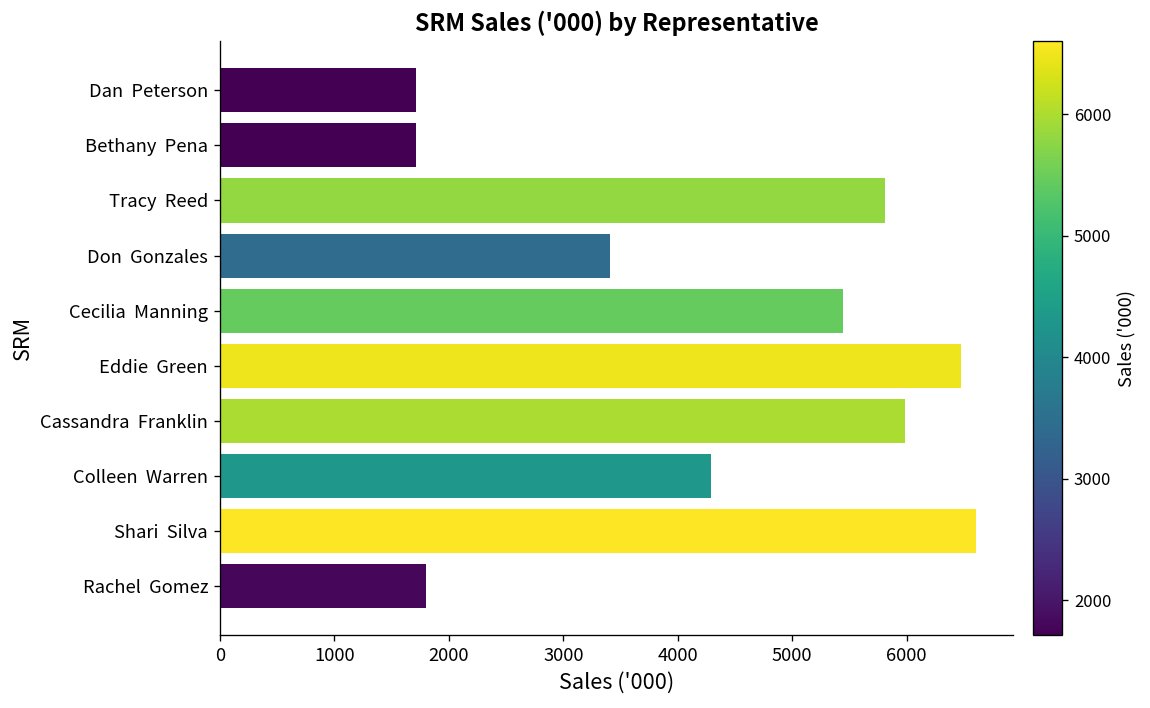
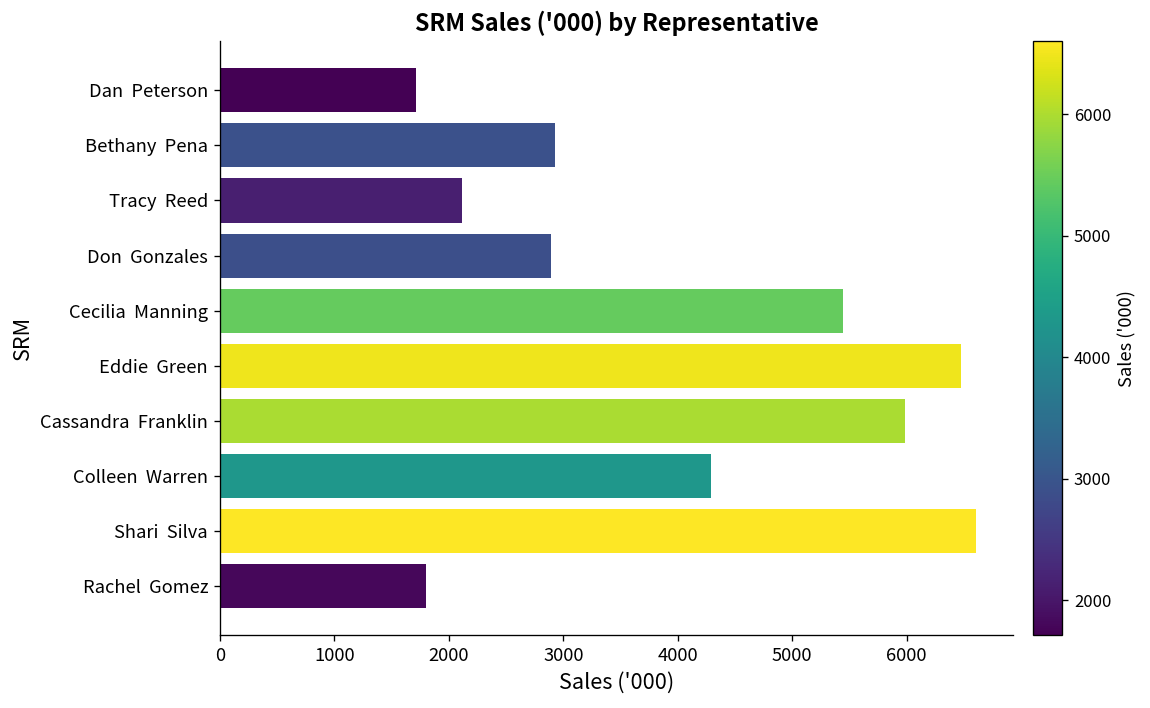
  {
    "Dan Peterson": 1700,
-   "Bethany Pena": 1700,
-   "Tracy Reed": 5800,
-   "Don Gonzales": 3400,
+   "Bethany Pena": 2900,
+   "Tracy Reed": 2100,
+   "Don Gonzales": 2900,
    "Cecilia Manning": 5400,
    "Eddie Green": 6500,
    "Cassandra Franklin": 6000,
    "Colleen Warren": 4300,
    "Shari Silva": 6600,
    "Rachel Gomez": 1800
  }
